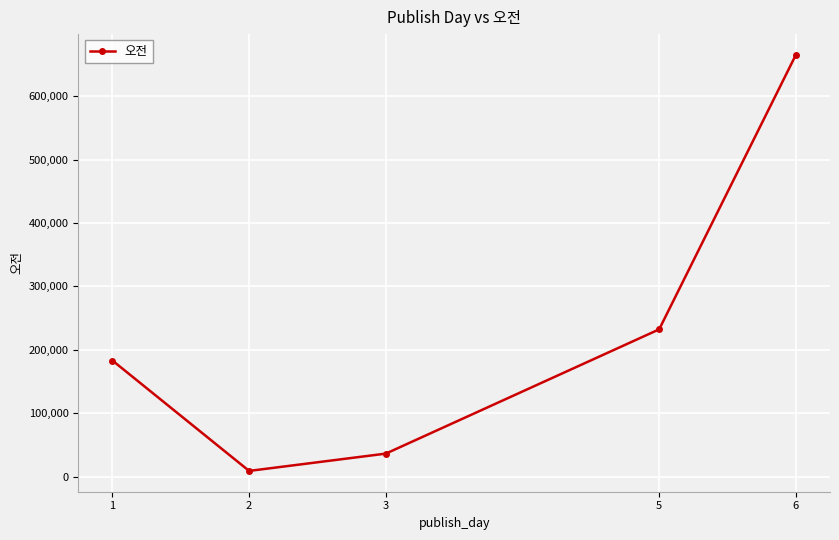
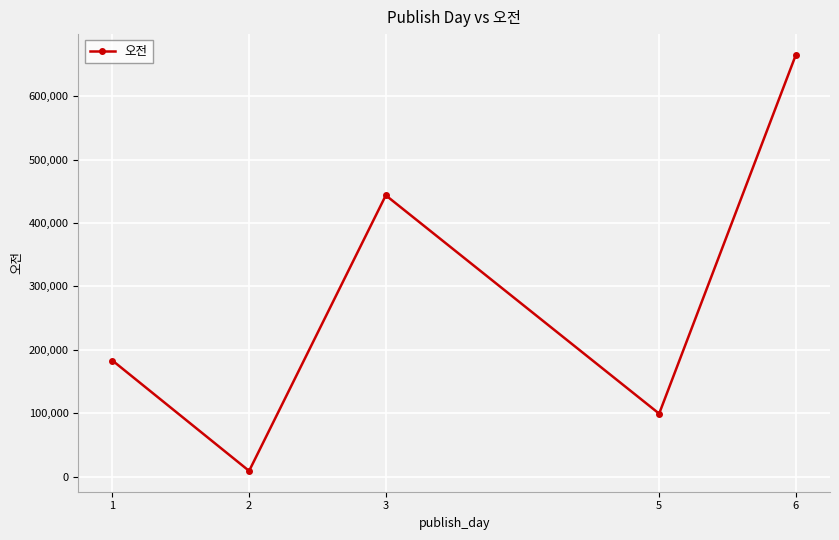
  {
    "1": "180,000",
    "2": "10,000",
-   "3": "40,000",
-   "5": "230,000",
+   "3": "440,000",
+   "5": "100,000",
    "6": "670,000"
  }
